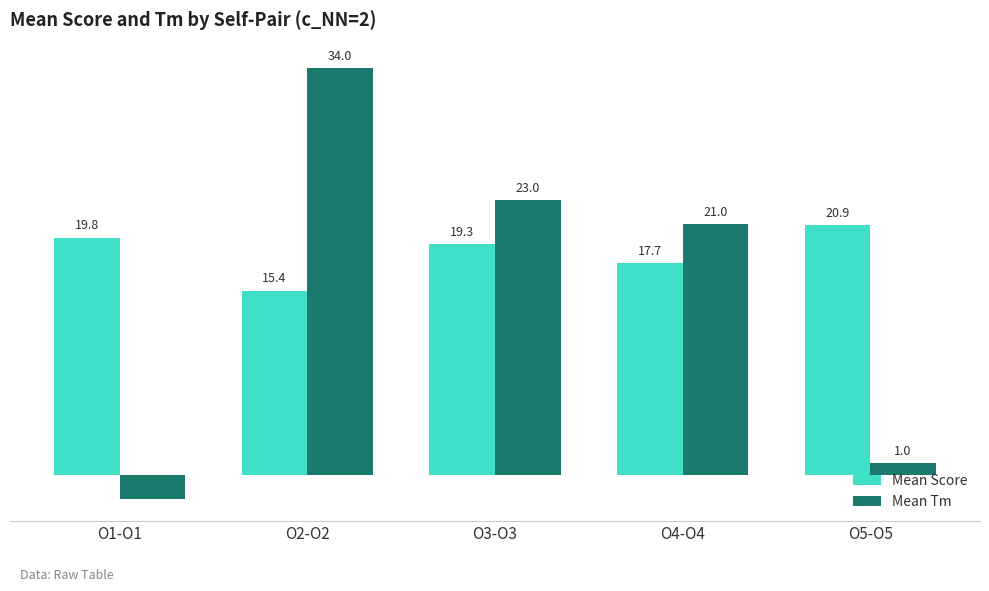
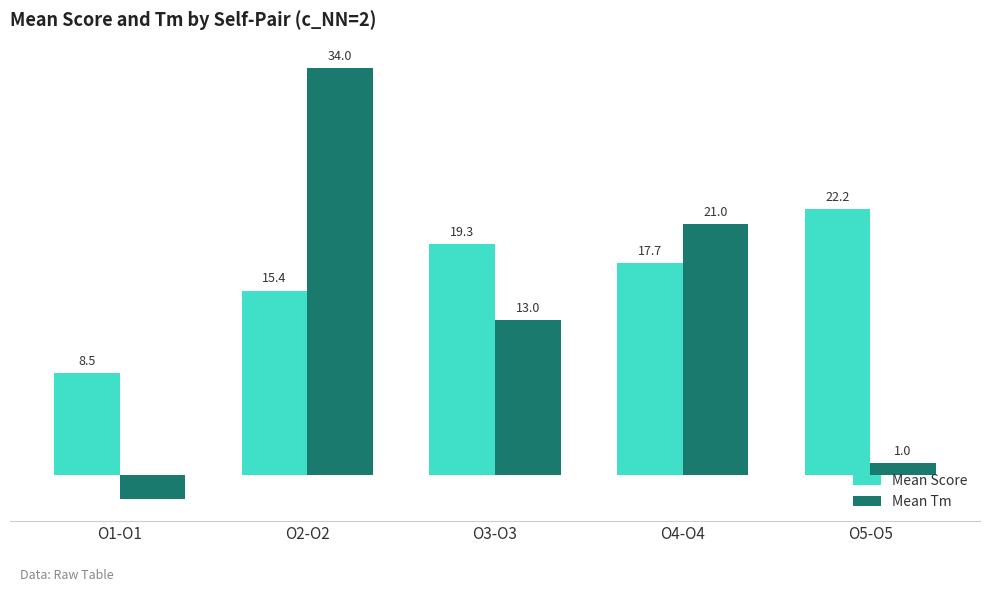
  {
    "Mean Score": {
-     "O1-O1": 19.8,
+     "O1-O1": 8.5,
      "O2-O2": 15.4,
      "O3-O3": 19.3,
      "O4-O4": 17.7,
-     "O5-O5": 20.9
+     "O5-O5": 22.2
    },
    "Mean Tm": {
      "O2-O2": 34.0,
-     "O3-O3": 23.0,
+     "O3-O3": 13.0,
      "O4-O4": 21.0,
      "O5-O5": 1.0
    }
  }
